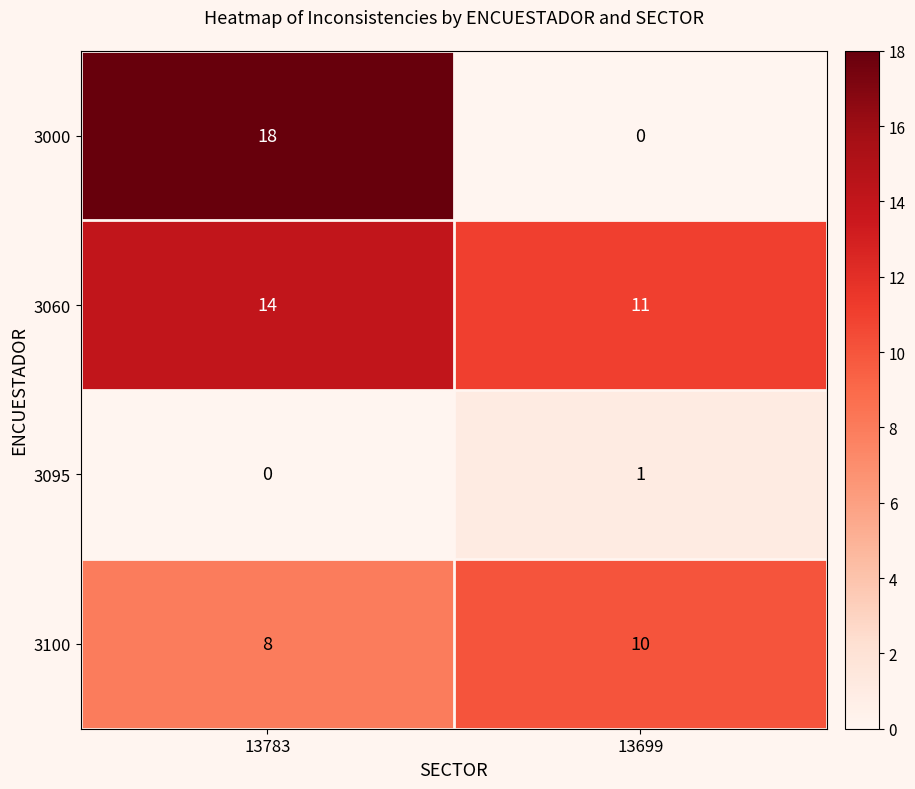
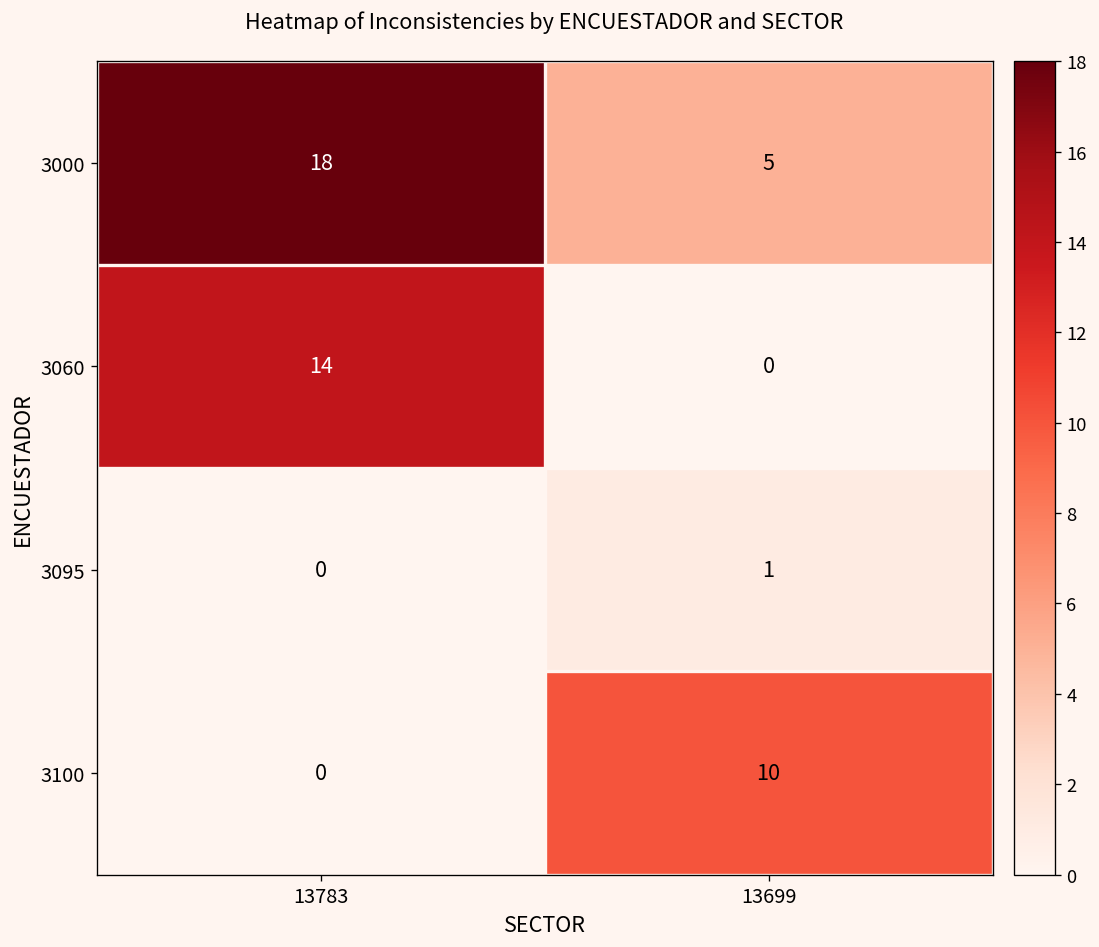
  {
    "3000": {
      "13783": 18,
-     "13699": 0
+     "13699": 5
    },
    "3060": {
      "13783": 14,
-     "13699": 11
+     "13699": 0
    },
    "3095": {
      "13783": 0,
      "13699": 1
    },
    "3100": {
-     "13783": 8,
+     "13783": 0,
      "13699": 10
    }
  }
